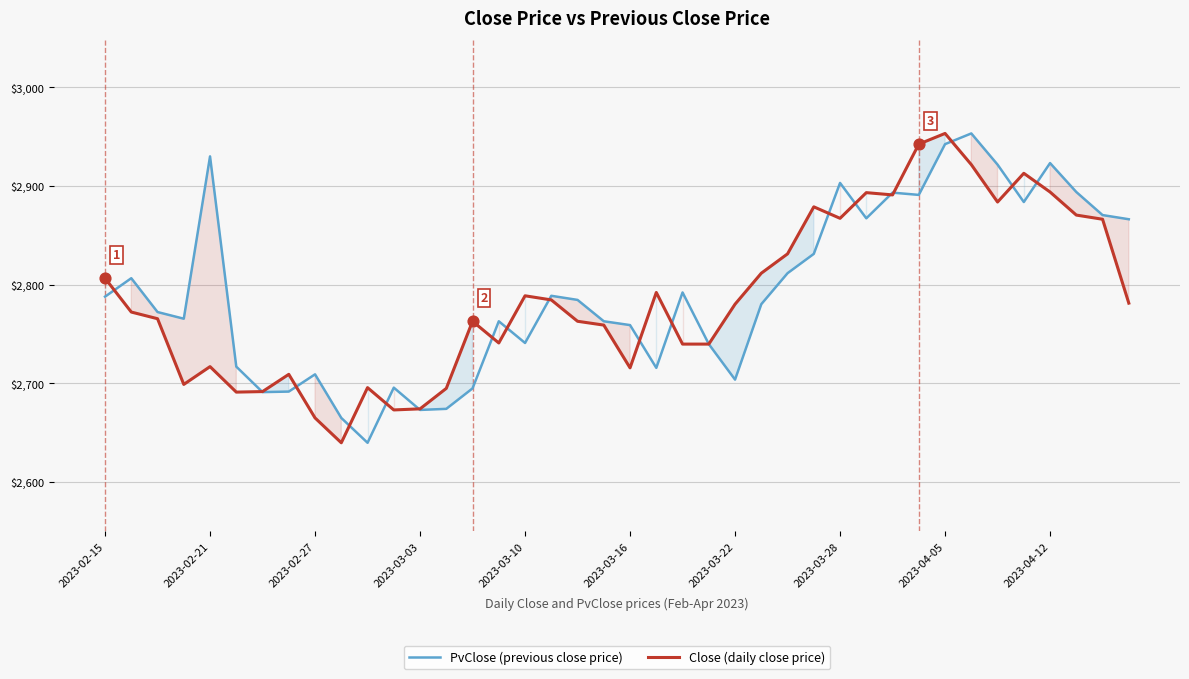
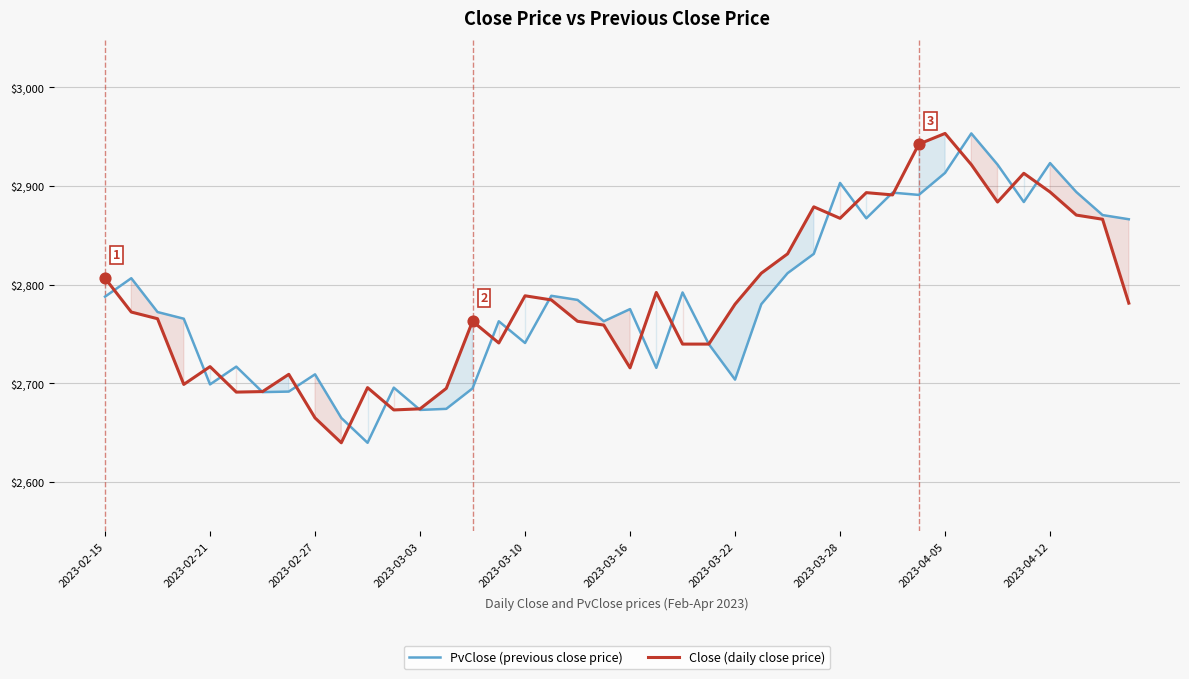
  {
    "PvClose (previous close price)": {
      "2023-02-15": "$2,790",
-     "2023-02-21": "$2,930",
+     "2023-02-21": "$2,700",
      "2023-02-27": "$2,710",
      "2023-03-10": "$2,740",
-     "2023-03-16": "$2,760",
+     "2023-03-16": "$2,780",
      "2023-03-22": "$2,700",
      "2023-03-28": "$2,900",
-     "2023-04-05": "$2,940",
+     "2023-04-05": "$2,910",
      "2023-04-12": "$2,920"
    }
  }
